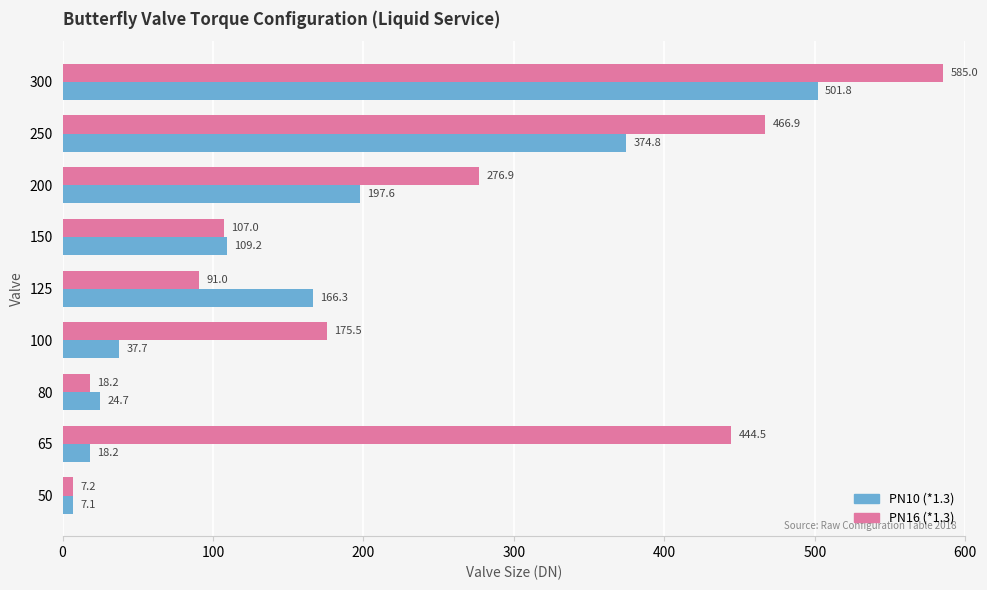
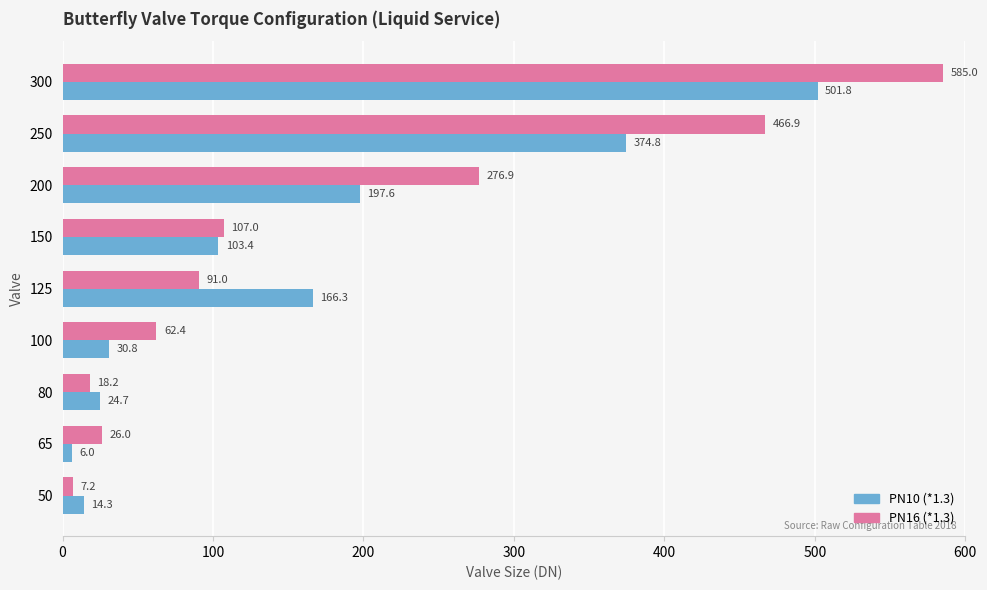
  {
    "PN16 (*1.3)": {
      "300": 585.0,
      "250": 466.9,
      "200": 276.9,
      "150": 107.0,
      "125": 91.0,
-     "100": 175.5,
+     "100": 62.4,
      "80": 18.2,
-     "65": 444.5,
+     "65": 26.0,
      "50": 7.2
    },
    "PN10 (*1.3)": {
      "300": 501.8,
      "250": 374.8,
      "200": 197.6,
-     "150": 109.2,
+     "150": 103.4,
      "125": 166.3,
-     "100": 37.7,
+     "100": 30.8,
      "80": 24.7,
-     "65": 18.2,
-     "50": 7.1
+     "65": 6.0,
+     "50": 14.3
    }
  }
